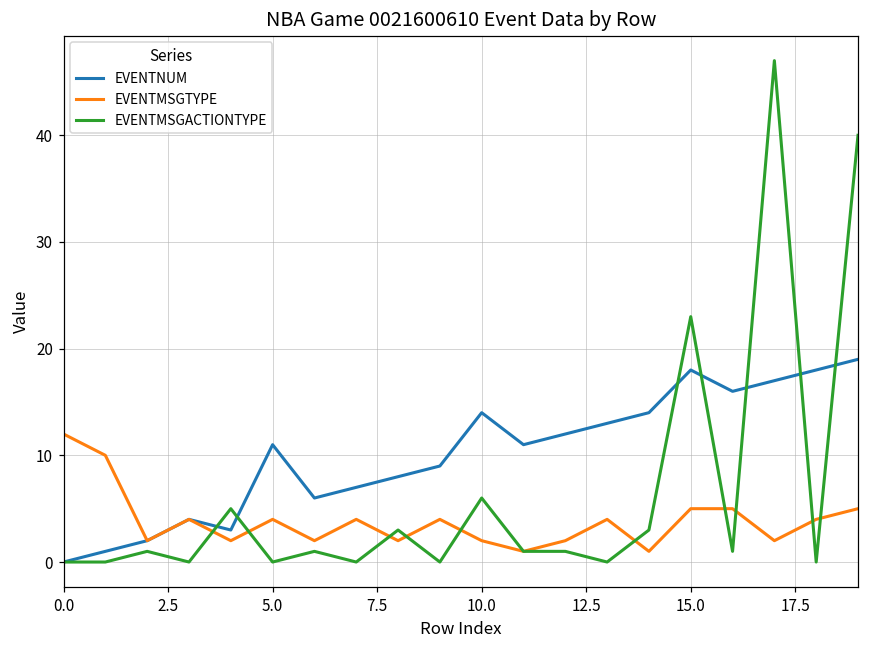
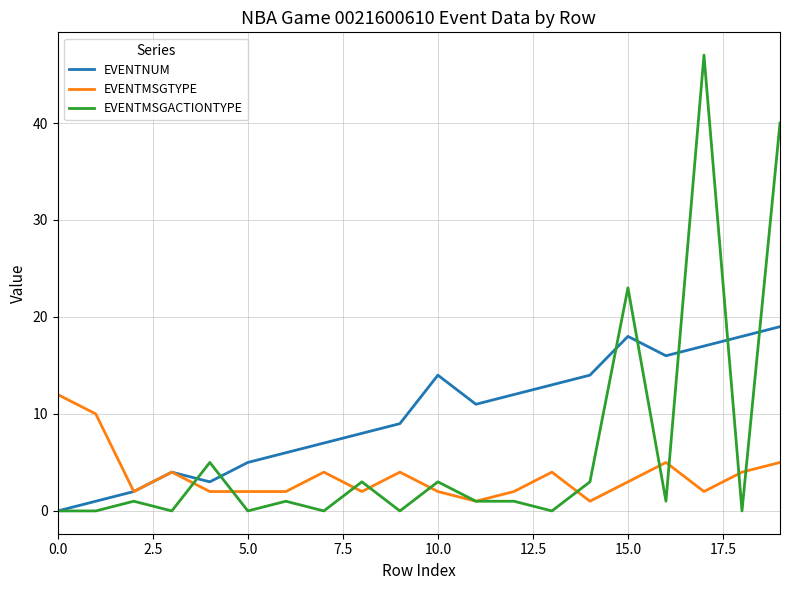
  {
    "EVENTNUM": {
-     "5.0": 11,
+     "5.0": 5,
      "10.0": 14,
      "15.0": 18
    },
    "EVENTMSGTYPE": {
      "0.0": 12,
-     "5.0": 4,
+     "5.0": 2,
      "10.0": 2,
-     "15.0": 5
+     "15.0": 3
    },
    "EVENTMSGACTIONTYPE": {
      "5.0": 0,
-     "10.0": 6,
+     "10.0": 3,
      "15.0": 23
    }
  }
